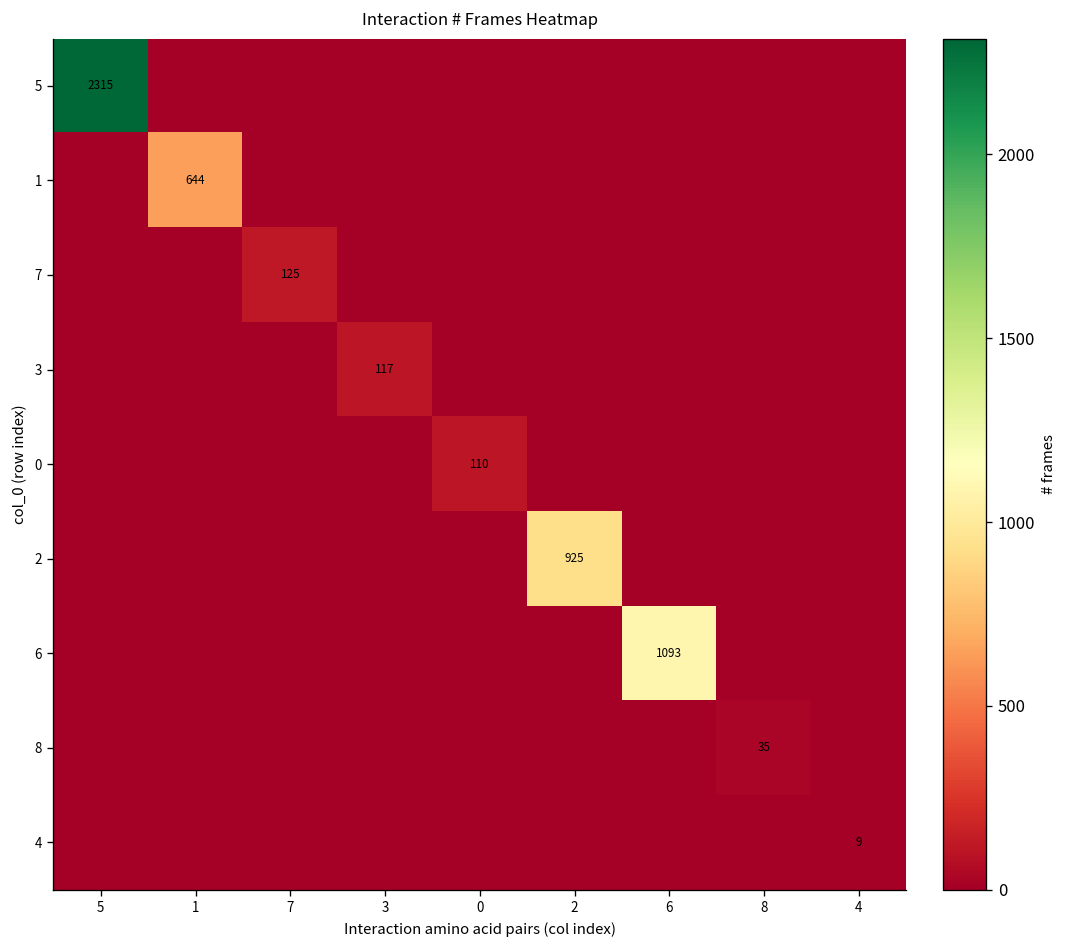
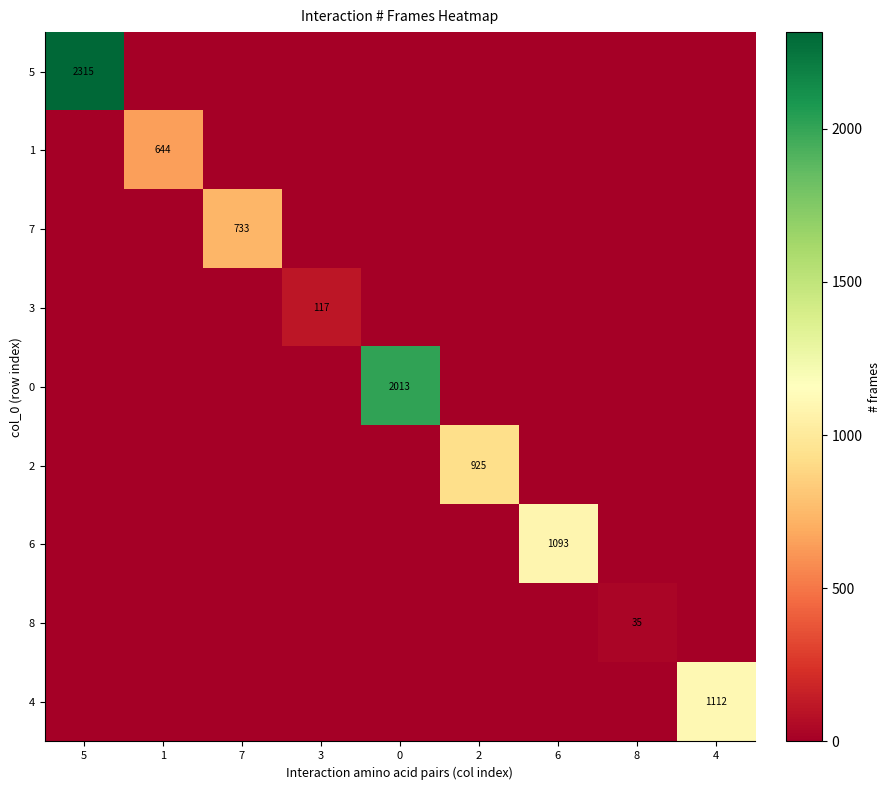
  {
    "5": {
      "5": 2315
    },
    "1": {
      "1": 644
    },
    "7": {
-     "7": 125
+     "7": 733
    },
    "3": {
      "3": 117
    },
    "0": {
-     "0": 110
+     "0": 2013
    },
    "2": {
      "2": 925
    },
    "6": {
      "6": 1093
    },
    "8": {
      "8": 35
    },
    "4": {
-     "4": 9
+     "4": 1112
    }
  }
